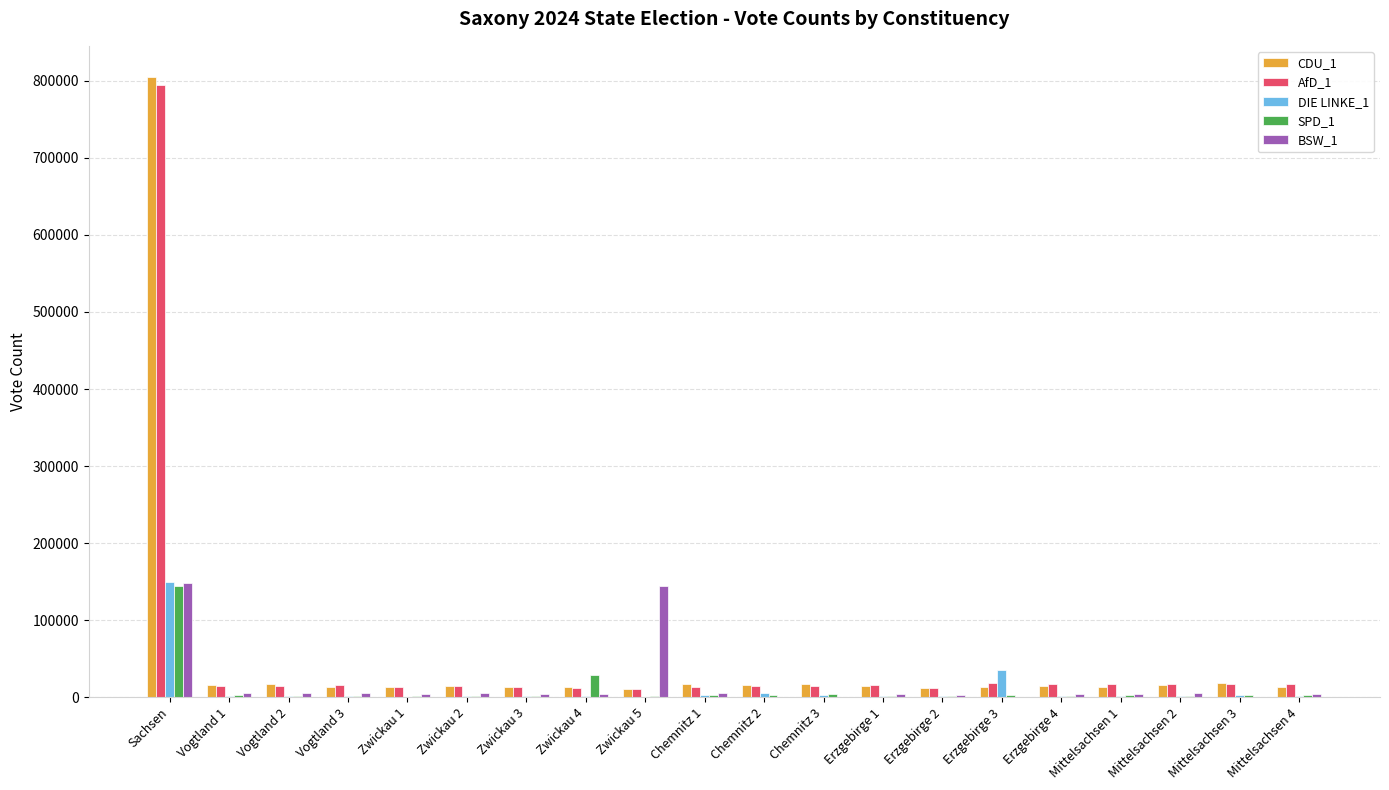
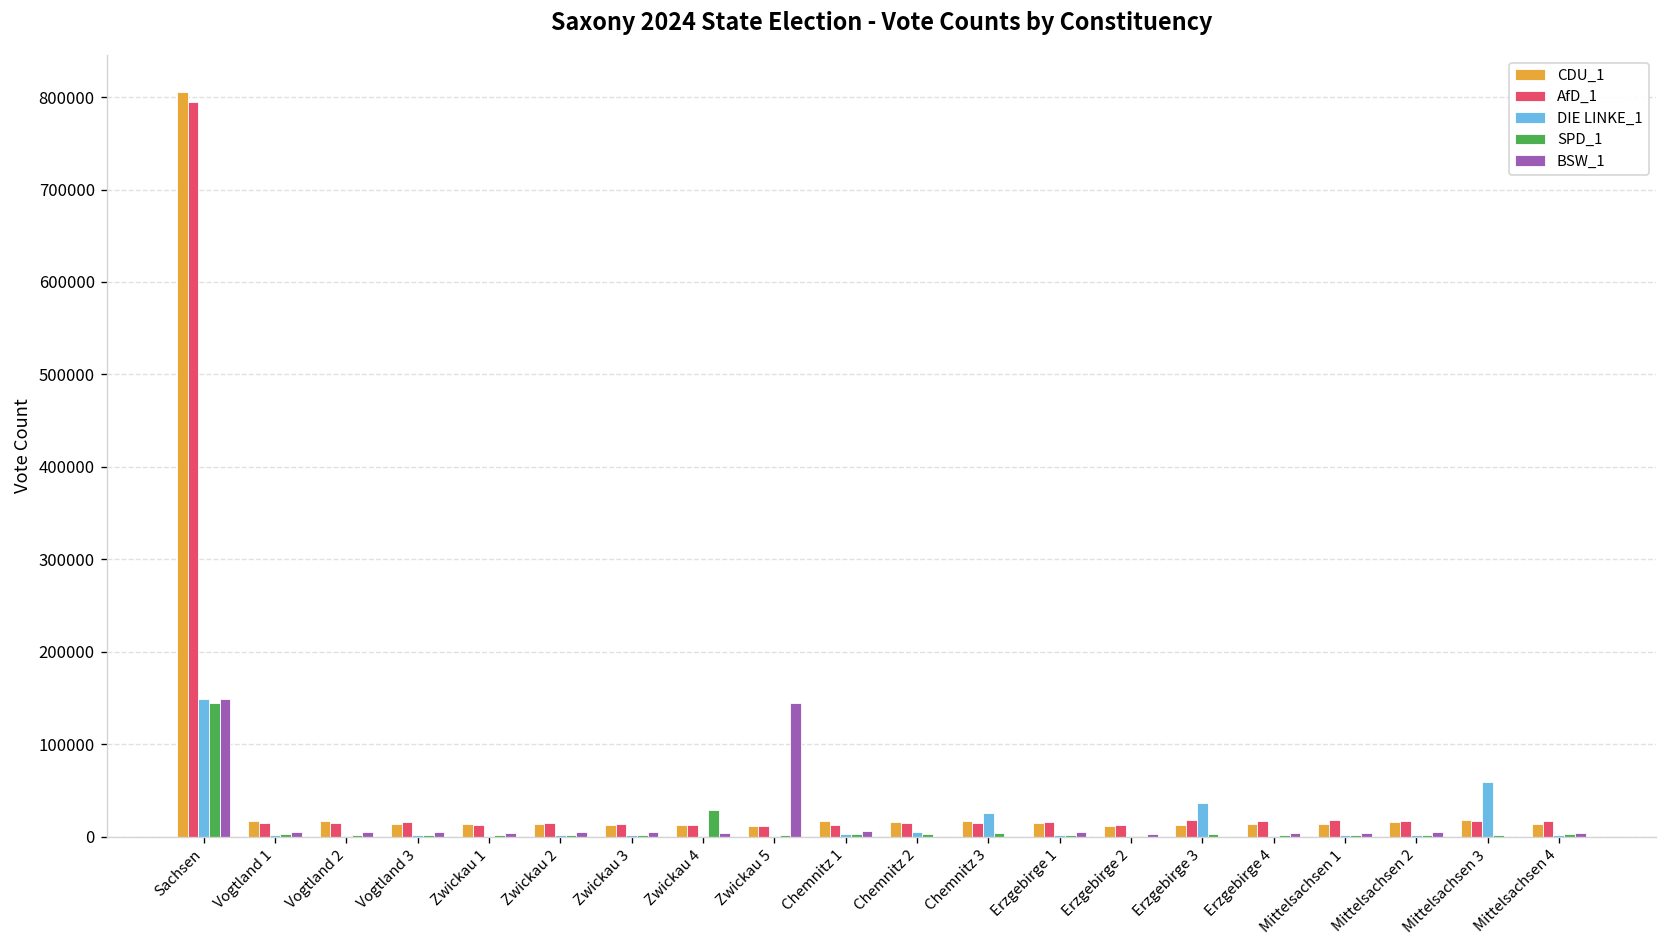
  {
    "CDU_1": {
      "Sachsen": 810000,
      "Vogtland 1": 20000,
      "Vogtland 2": 20000,
      "Vogtland 3": 10000,
      "Zwickau 1": 10000,
      "Zwickau 2": 10000,
      "Zwickau 3": 10000,
      "Zwickau 4": 10000,
      "Zwickau 5": 10000,
      "Chemnitz 1": 20000,
      "Chemnitz 2": 20000,
      "Chemnitz 3": 20000,
      "Erzgebirge 1": 10000,
      "Erzgebirge 2": 10000,
      "Erzgebirge 3": 10000,
      "Erzgebirge 4": 10000,
      "Mittelsachsen 1": 10000,
      "Mittelsachsen 2": 20000,
      "Mittelsachsen 3": 20000,
      "Mittelsachsen 4": 10000
    },
    "AfD_1": {
      "Sachsen": 790000,
      "Vogtland 1": 10000,
      "Vogtland 2": 10000,
      "Vogtland 3": 20000,
      "Zwickau 1": 10000,
      "Zwickau 2": 10000,
      "Zwickau 3": 10000,
      "Zwickau 4": 10000,
      "Zwickau 5": 10000,
      "Chemnitz 1": 10000,
      "Chemnitz 2": 10000,
      "Chemnitz 3": 10000,
      "Erzgebirge 1": 20000,
      "Erzgebirge 2": 10000,
      "Erzgebirge 3": 20000,
      "Erzgebirge 4": 20000,
      "Mittelsachsen 1": 20000,
      "Mittelsachsen 2": 20000,
      "Mittelsachsen 3": 20000,
      "Mittelsachsen 4": 20000
    },
    "DIE LINKE_1": {
      "Sachsen": 150000,
      "Chemnitz 2": 10000,
-     "Chemnitz 3": 0,
+     "Chemnitz 3": 30000,
      "Erzgebirge 3": 40000,
-     "Mittelsachsen 3": 0
+     "Mittelsachsen 3": 60000
    },
    "SPD_1": {
      "Sachsen": 140000,
      "Zwickau 4": 30000,
      "Chemnitz 1": 0,
      "Chemnitz 3": 0
    },
    "BSW_1": {
      "Sachsen": 150000,
      "Vogtland 1": 10000,
      "Vogtland 2": 10000,
      "Vogtland 3": 10000,
      "Zwickau 1": 0,
      "Zwickau 2": 0,
      "Zwickau 3": 0,
      "Zwickau 4": 0,
      "Zwickau 5": 140000,
      "Chemnitz 1": 10000,
      "Chemnitz 2": 0,
      "Chemnitz 3": 0,
      "Erzgebirge 1": 0,
      "Erzgebirge 3": 0,
      "Erzgebirge 4": 0,
      "Mittelsachsen 1": 0,
      "Mittelsachsen 2": 0,
      "Mittelsachsen 3": 0,
      "Mittelsachsen 4": 0
    }
  }
